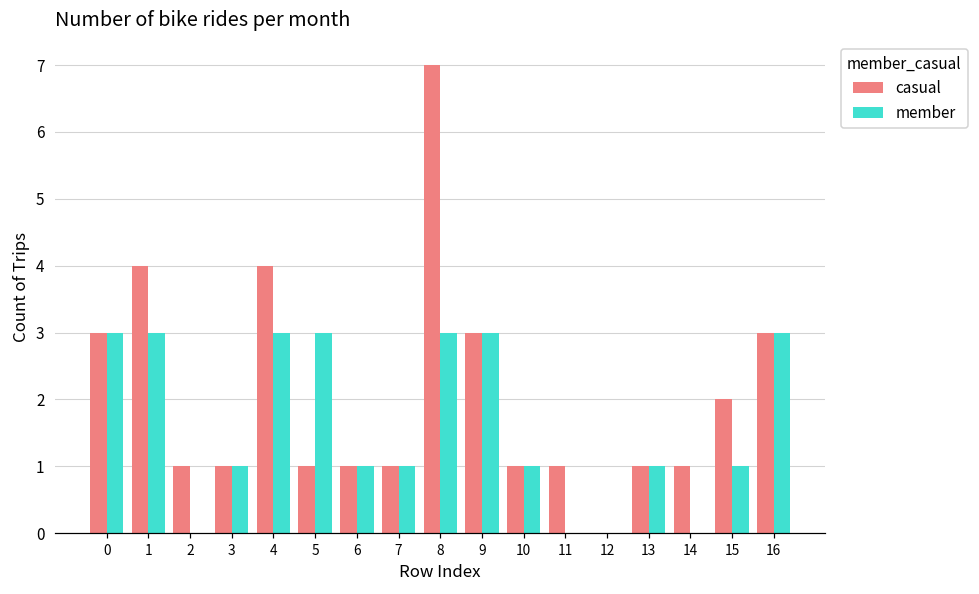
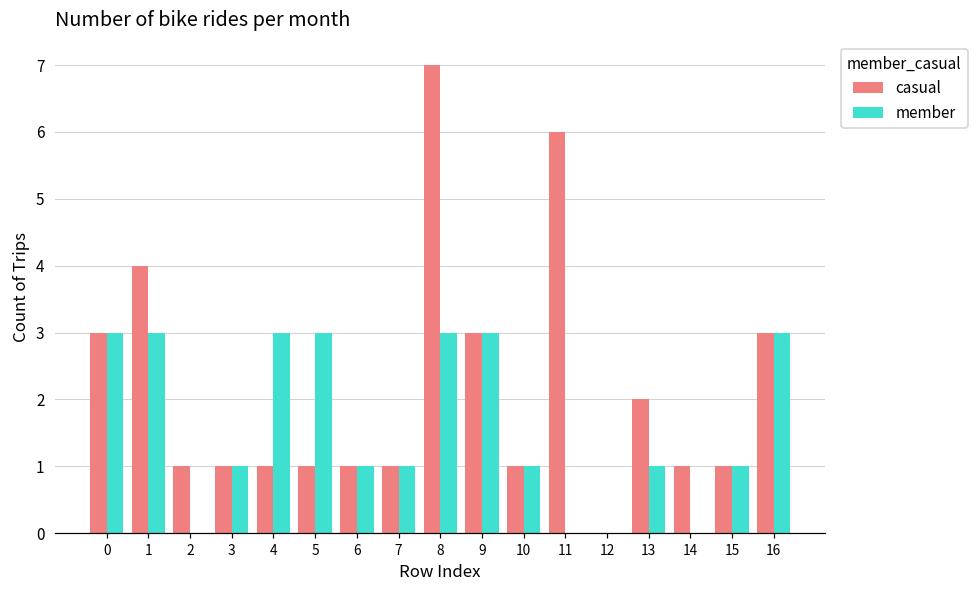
  {
    "casual": {
      "0": 3,
      "1": 4,
      "2": 1,
      "3": 1,
-     "4": 4,
+     "4": 1,
      "5": 1,
      "6": 1,
      "7": 1,
      "8": 7,
      "9": 3,
      "10": 1,
-     "11": 1,
+     "11": 6,
      "12": 0,
-     "13": 1,
+     "13": 2,
      "14": 1,
-     "15": 2,
+     "15": 1,
      "16": 3
    },
    "member": {
      "0": 3,
      "1": 3,
      "2": 0,
      "3": 1,
      "4": 3,
      "5": 3,
      "6": 1,
      "7": 1,
      "8": 3,
      "9": 3,
      "10": 1,
      "11": 0,
      "12": 0,
      "13": 1,
      "14": 0,
      "15": 1,
      "16": 3
    }
  }
